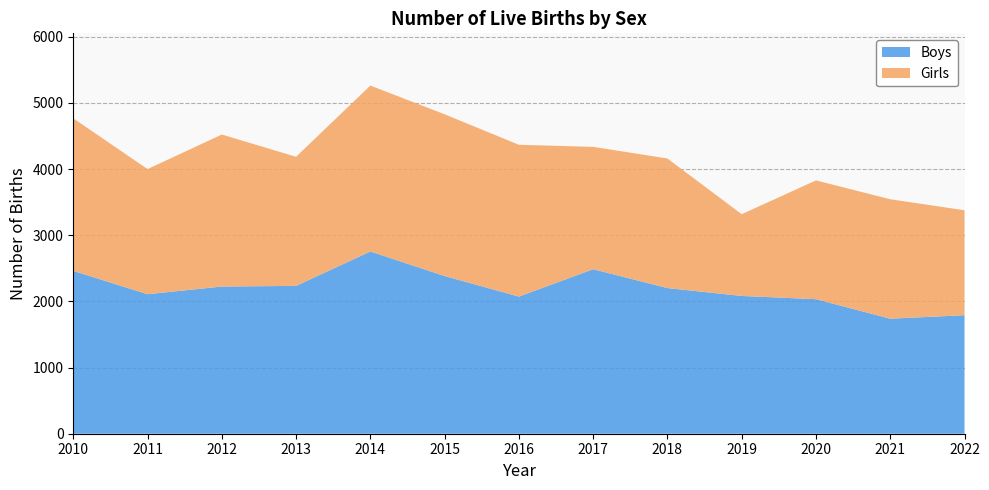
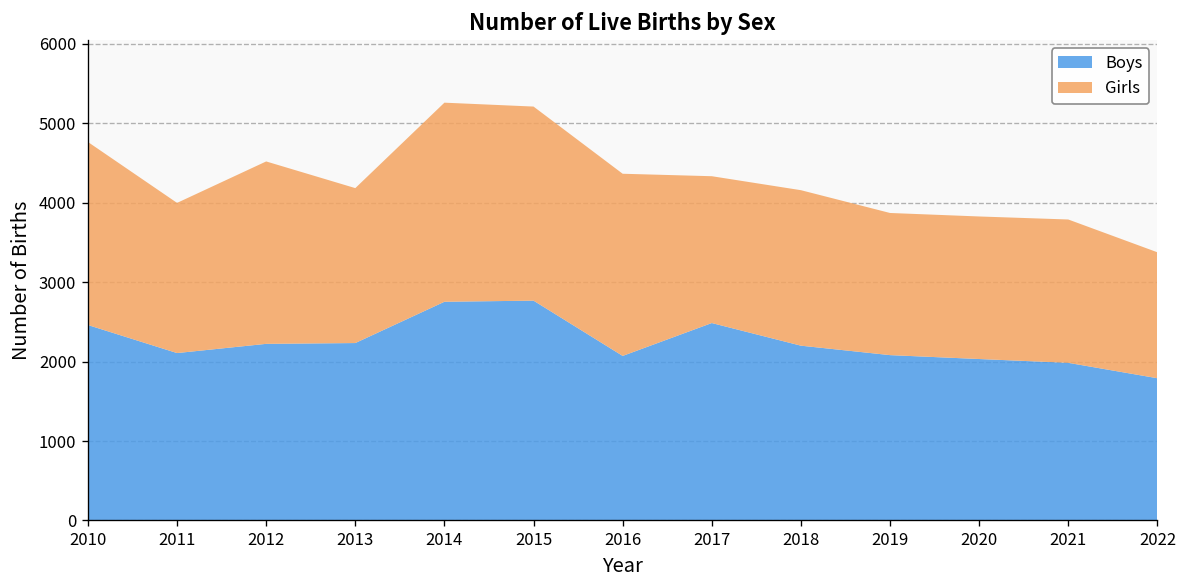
  {
    "Boys": {
      "2010": 2500,
      "2011": 2100,
      "2012": 2200,
      "2013": 2200,
      "2014": 2800,
-     "2015": 2400,
+     "2015": 2800,
      "2016": 2100,
      "2017": 2500,
      "2018": 2200,
      "2019": 2100,
      "2020": 2000,
-     "2021": 1700,
+     "2021": 2000,
      "2022": 1800
    },
    "Girls": {
      "2010": 2300,
      "2011": 1900,
      "2012": 2300,
      "2013": 2000,
      "2014": 2500,
      "2015": 2400,
      "2016": 2300,
      "2017": 1800,
      "2018": 2000,
-     "2019": 1200,
+     "2019": 1800,
      "2020": 1800,
      "2021": 1800,
      "2022": 1600
    }
  }
